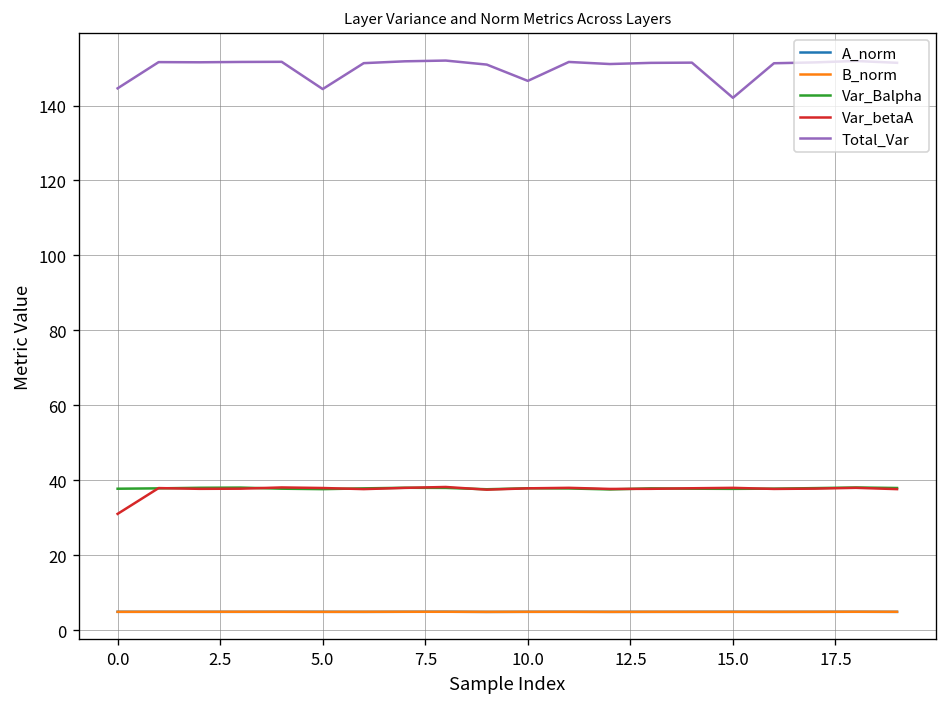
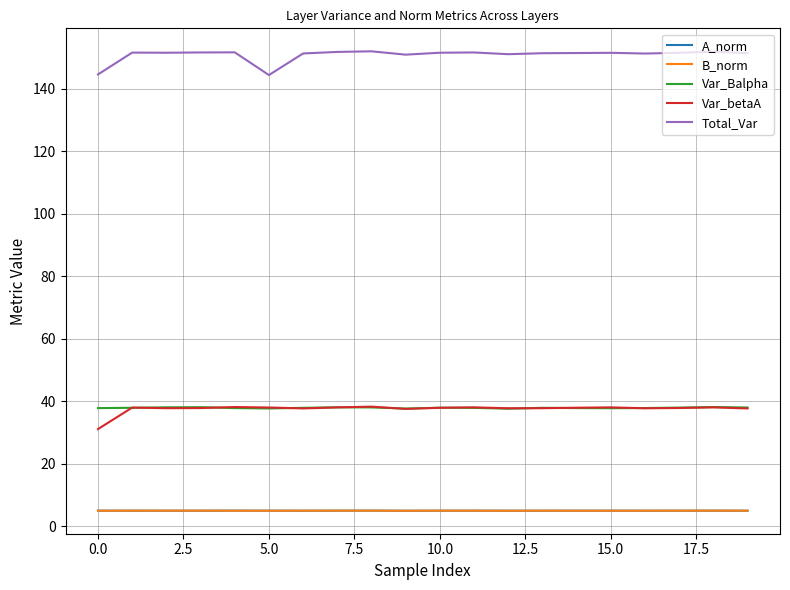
  {
    "B_norm": {
      "0.0": 5,
      "5.0": 5,
      "10.0": 5,
      "15.0": 5
    },
    "Var_Balpha": {
      "0.0": 38
    },
    "Var_betaA": {
      "0.0": 31
    },
    "Total_Var": {
      "0.0": 145,
      "5.0": 144,
-     "10.0": 147,
-     "15.0": 142
+     "10.0": 152,
+     "15.0": 152
    }
  }
